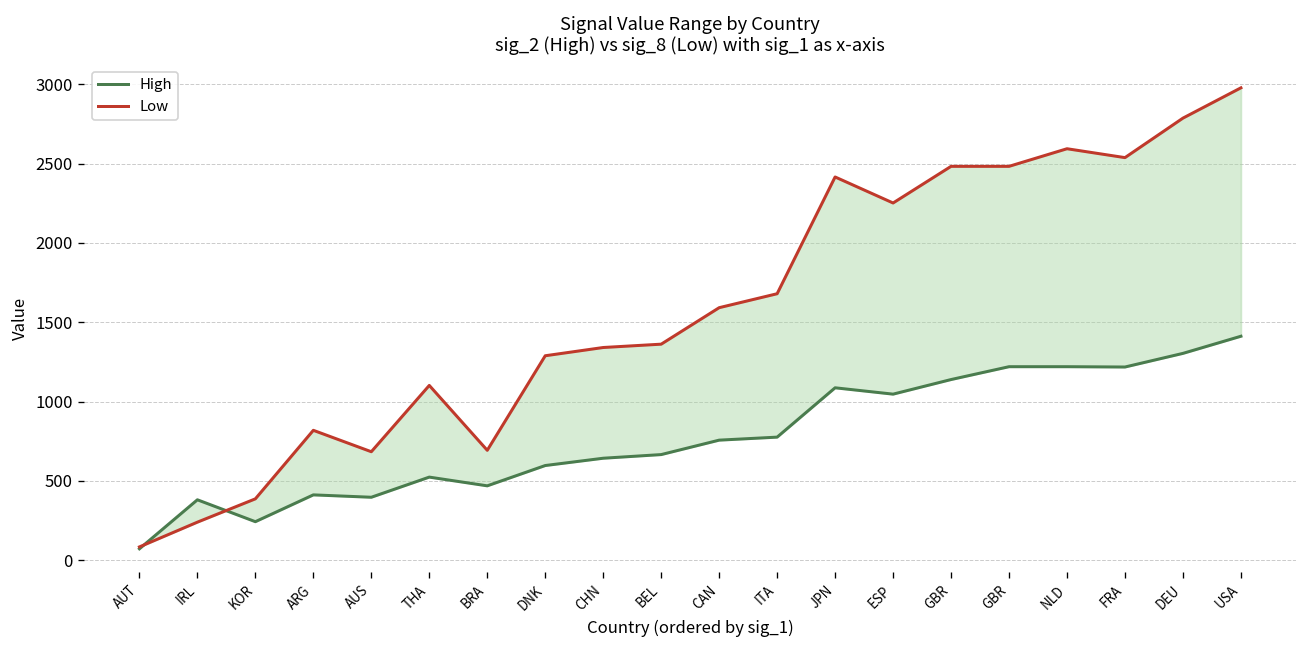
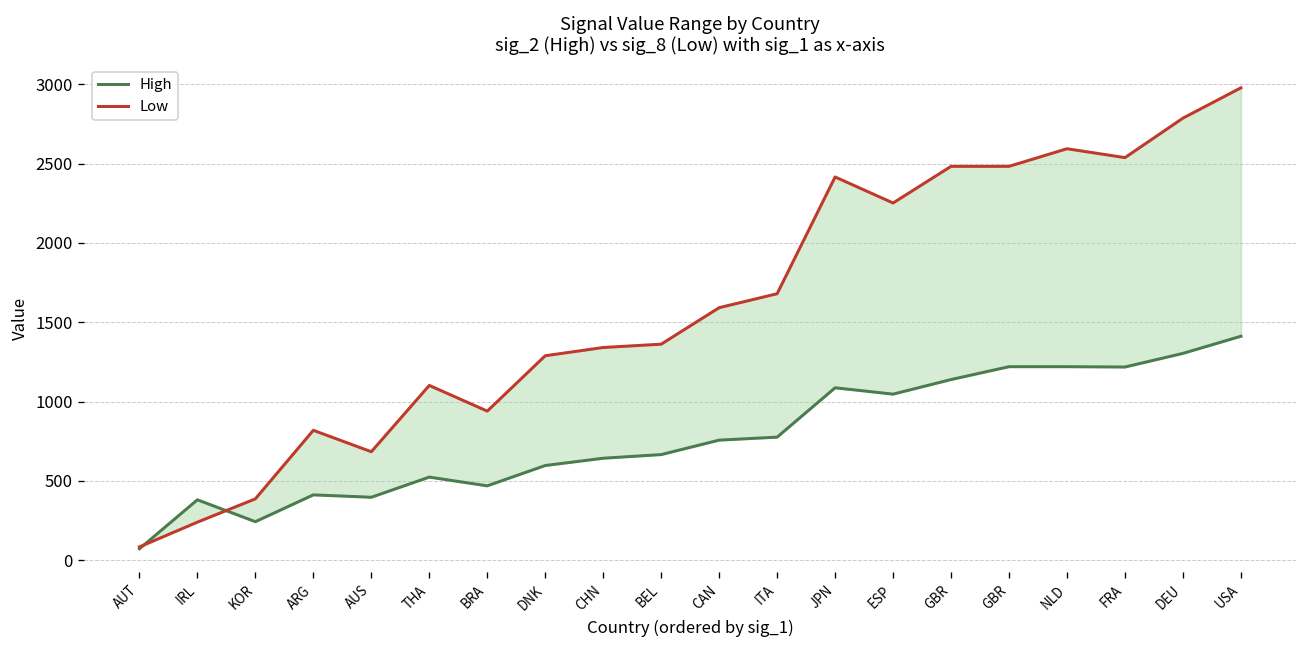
  {
    "High": {
      "KOR": 240,
      "ARG": 410,
      "AUS": 400,
      "THA": 520,
      "BRA": 470,
      "DNK": 600,
      "CHN": 640,
      "BEL": 670,
      "CAN": 760,
      "ITA": 780,
      "JPN": 1090,
      "ESP": 1050,
      "NLD": 1220,
      "FRA": 1220,
      "DEU": 1300,
      "USA": 1410
    },
    "Low": {
      "IRL": 240,
-     "BRA": 690
+     "BRA": 940
    }
  }
